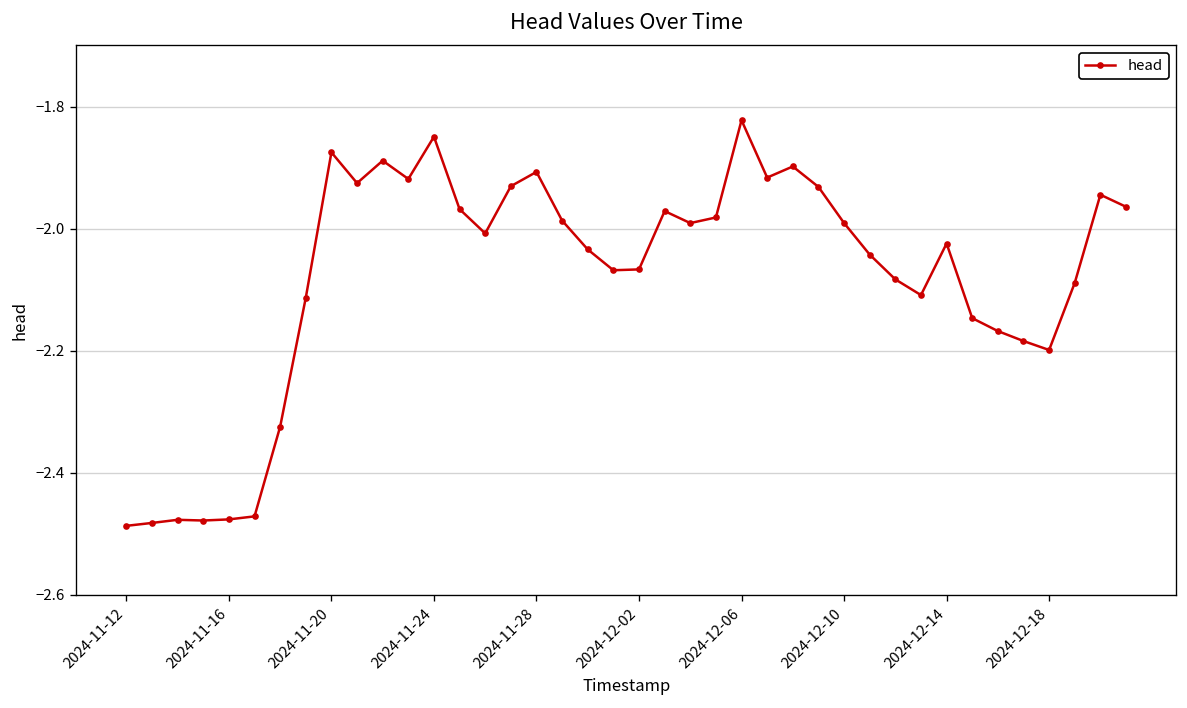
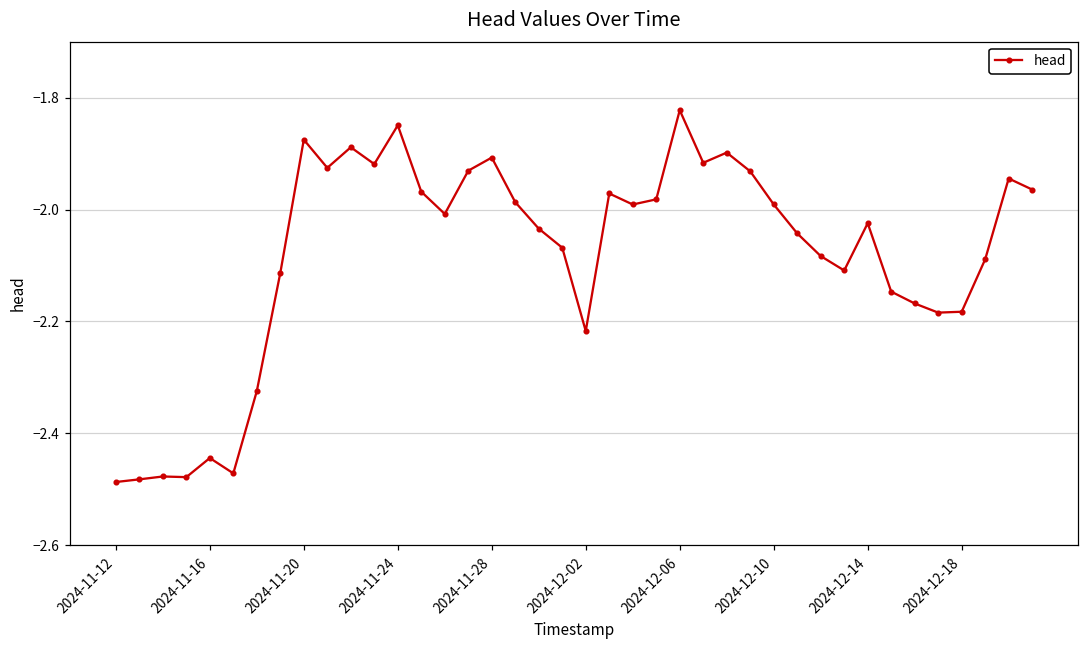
  {
    "2024-11-12": -2.49,
-   "2024-11-16": -2.48,
+   "2024-11-16": -2.44,
    "2024-11-20": -1.88,
    "2024-11-24": -1.85,
    "2024-11-28": -1.91,
-   "2024-12-02": -2.07,
+   "2024-12-02": -2.22,
    "2024-12-06": -1.82,
    "2024-12-10": -1.99,
    "2024-12-14": -2.02,
-   "2024-12-18": -2.20
+   "2024-12-18": -2.18
  }
